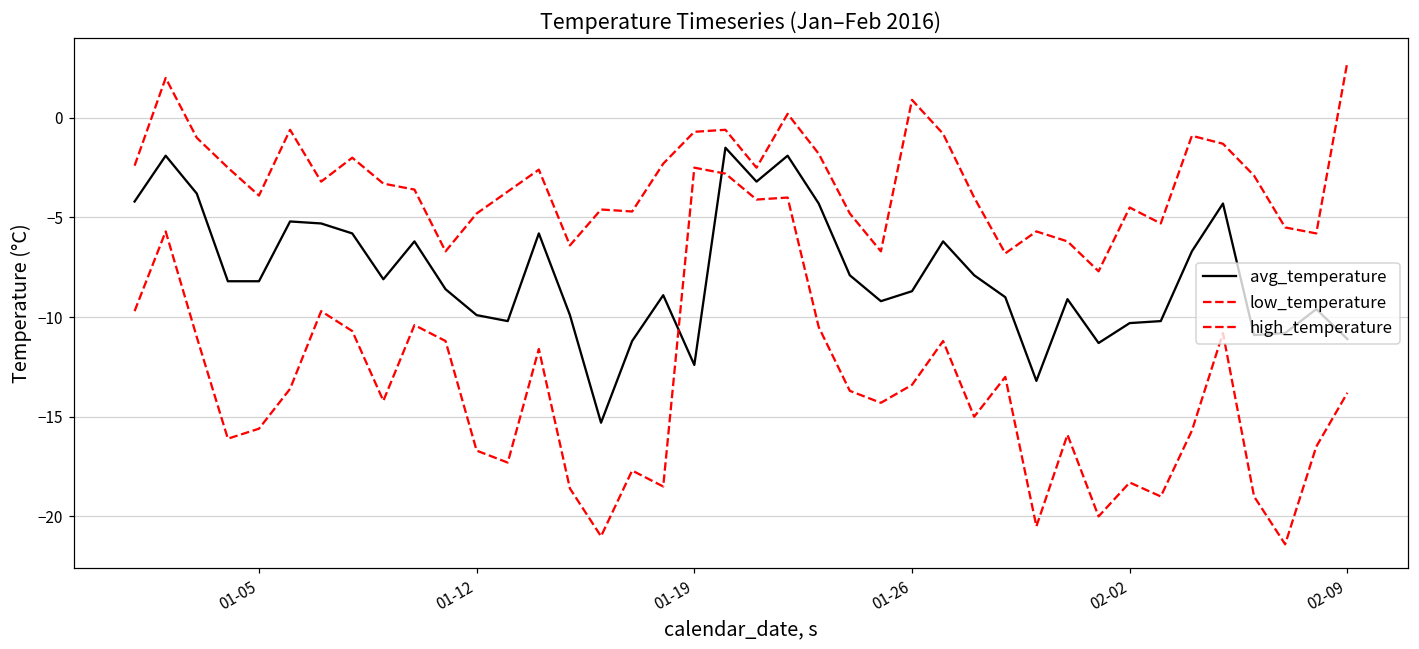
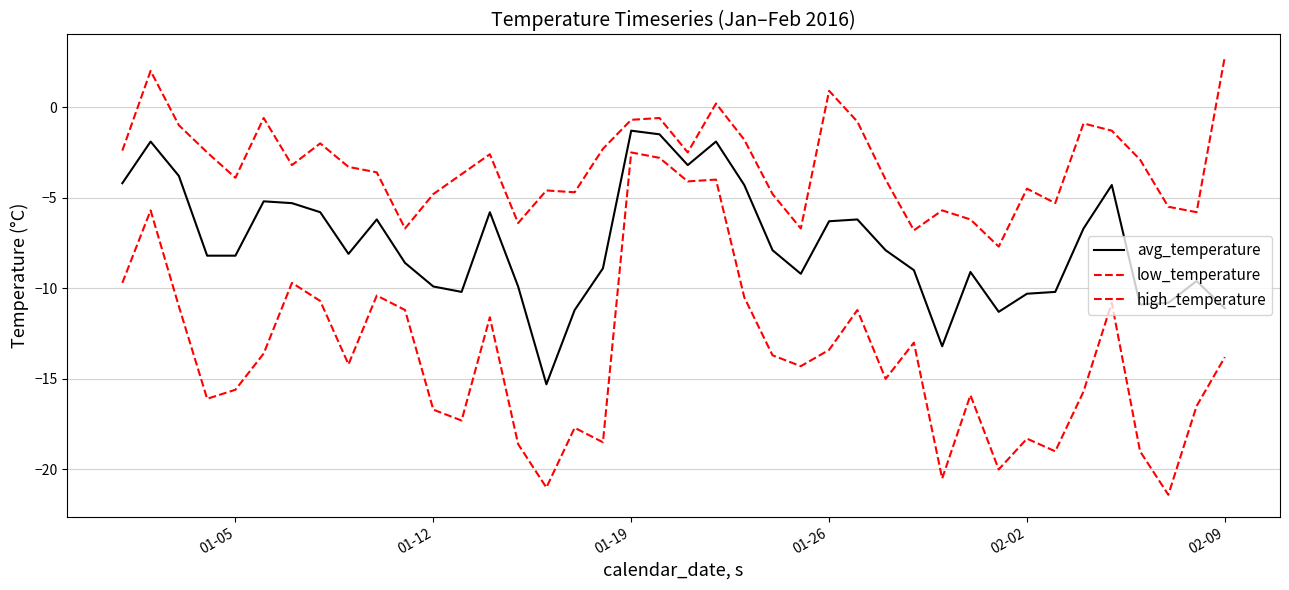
  {
    "avg_temperature": {
      "01-05": -8.2,
      "01-12": -9.9,
-     "01-19": -12.4,
-     "01-26": -8.7,
+     "01-19": -1.3,
+     "01-26": -6.3,
      "02-02": -10.3
    }
  }
